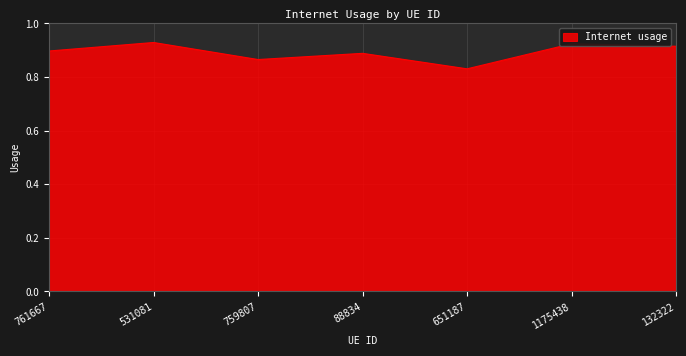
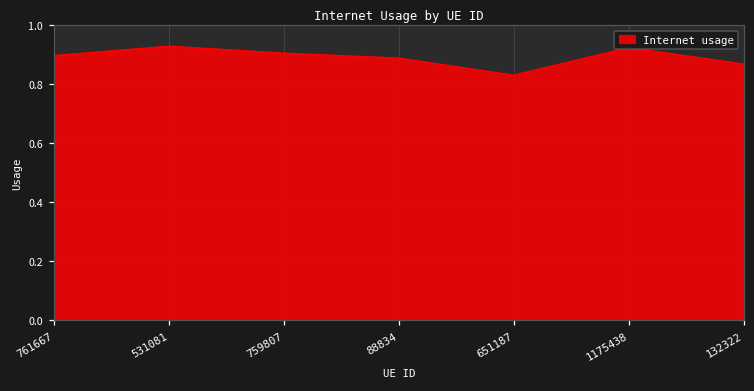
  {
    "761667": 0.90,
    "531081": 0.93,
-   "759807": 0.87,
+   "759807": 0.91,
    "88834": 0.89,
    "651187": 0.83,
-   "132322": 0.91
+   "132322": 0.87
  }
